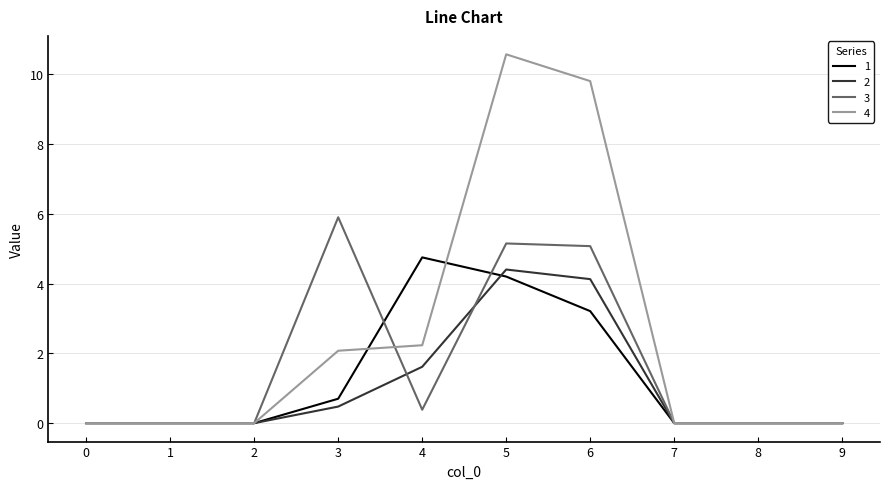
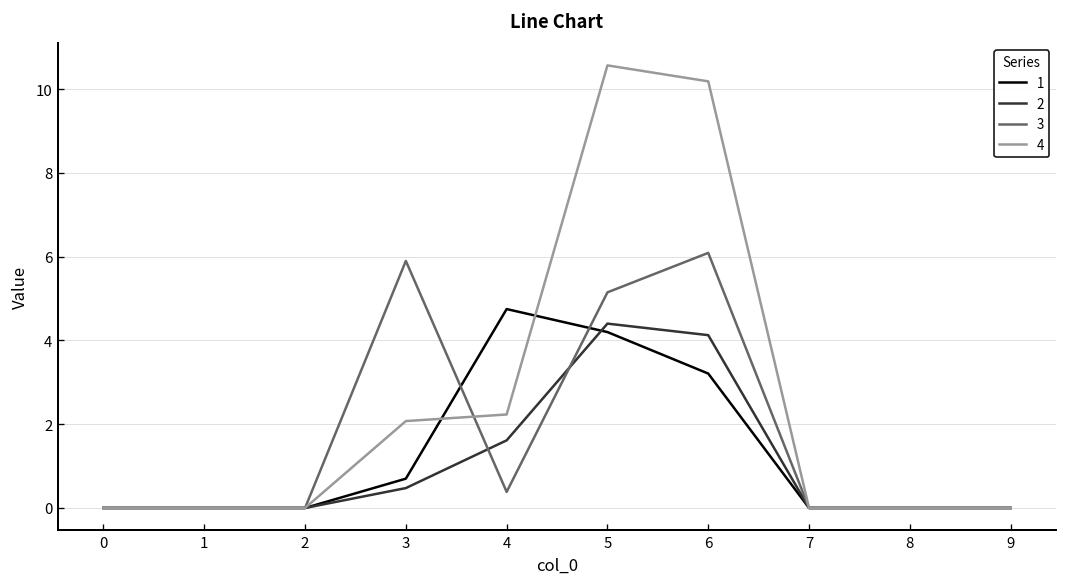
  {
    "1": {
      "3": 0.7,
      "4": 4.7,
      "5": 4.2,
      "6": 3.2
    },
    "2": {
      "3": 0.5,
      "4": 1.6,
      "5": 4.4,
      "6": 4.1
    },
    "3": {
      "3": 5.9,
      "4": 0.4,
      "5": 5.1,
-     "6": 5.1
+     "6": 6.1
    },
    "4": {
      "3": 2.1,
      "4": 2.2,
      "5": 10.6,
-     "6": 9.8
+     "6": 10.2
    }
  }
